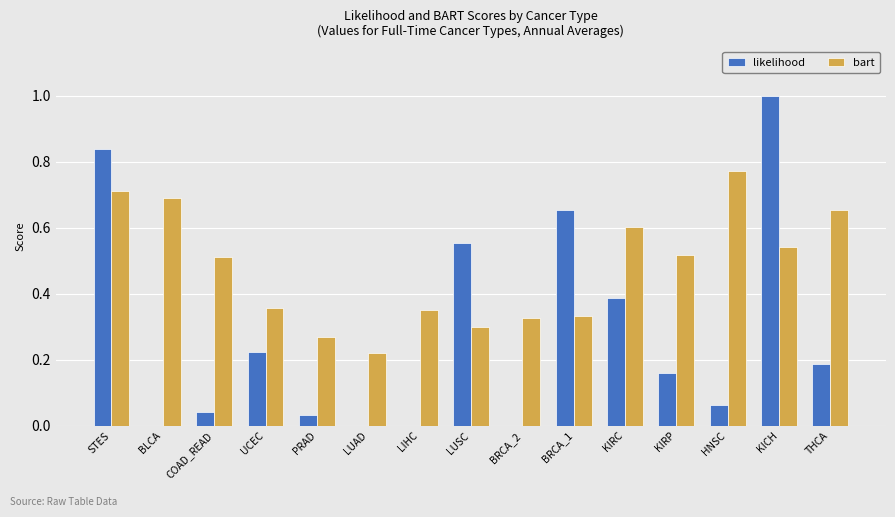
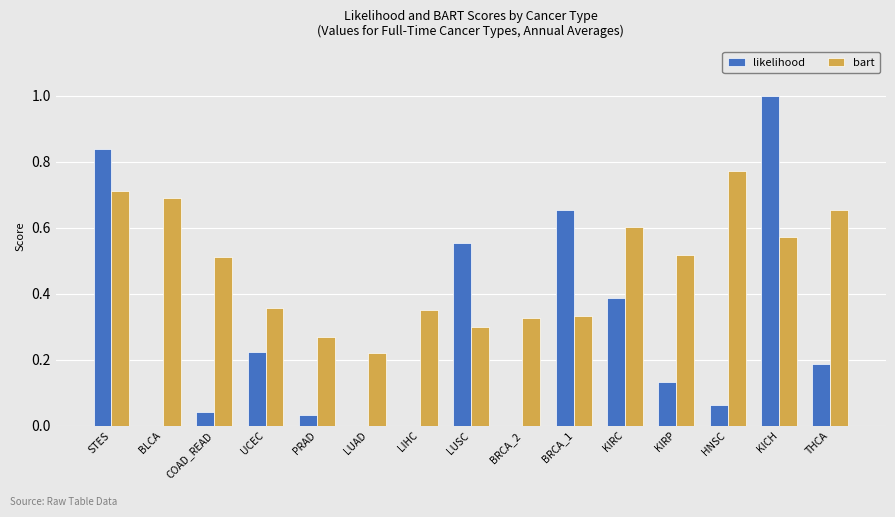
  {
    "likelihood": {
      "STES": 0.84,
      "COAD_READ": 0.04,
      "UCEC": 0.22,
      "PRAD": 0.03,
      "LUSC": 0.55,
      "BRCA_1": 0.65,
      "KIRC": 0.39,
-     "KIRP": 0.16,
+     "KIRP": 0.13,
      "HNSC": 0.06,
      "KICH": 1.00,
      "THCA": 0.19
    },
    "bart": {
      "STES": 0.71,
      "BLCA": 0.69,
      "COAD_READ": 0.51,
      "UCEC": 0.36,
      "PRAD": 0.27,
      "LUAD": 0.22,
      "LIHC": 0.35,
      "LUSC": 0.30,
      "BRCA_2": 0.33,
      "BRCA_1": 0.33,
      "KIRC": 0.60,
      "KIRP": 0.52,
      "HNSC": 0.77,
-     "KICH": 0.54,
+     "KICH": 0.57,
      "THCA": 0.65
    }
  }
